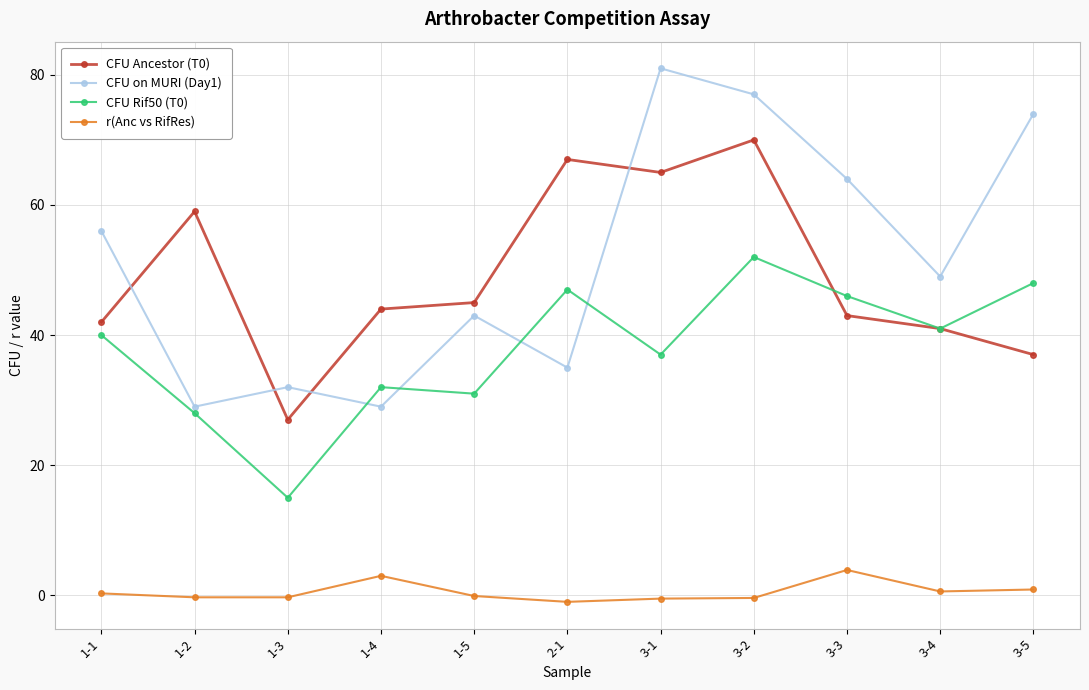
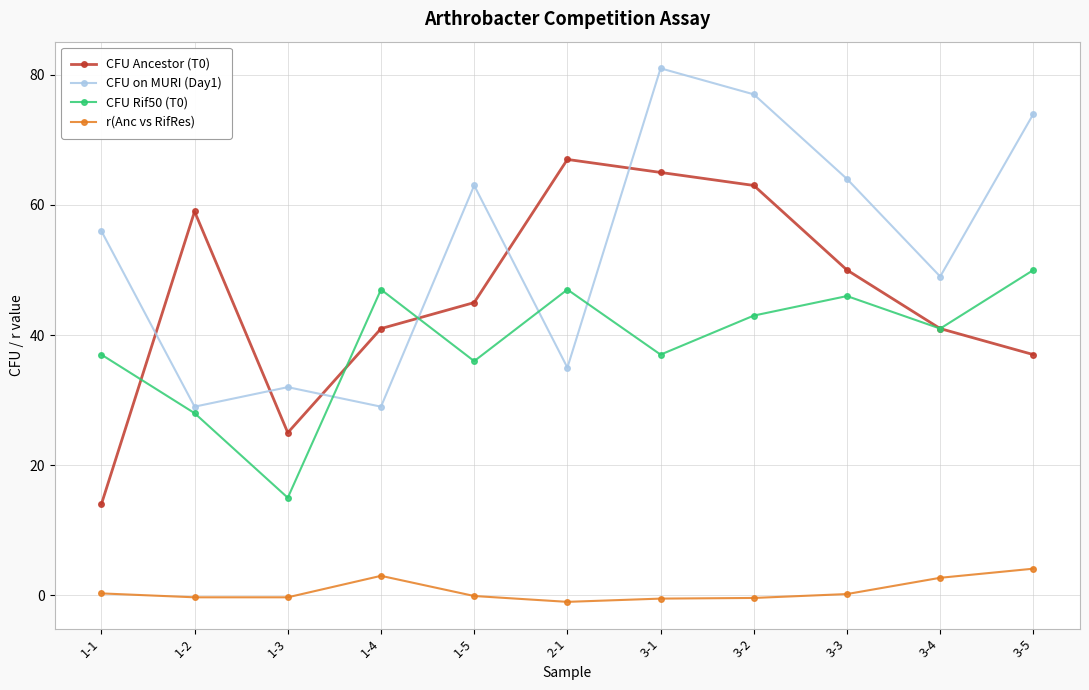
  {
    "CFU Ancestor (T0)": {
-     "1-1": 42,
+     "1-1": 14,
      "1-2": 59,
-     "1-3": 27,
-     "1-4": 44,
+     "1-3": 25,
+     "1-4": 41,
      "1-5": 45,
      "2-1": 67,
      "3-1": 65,
-     "3-2": 70,
-     "3-3": 43,
+     "3-2": 63,
+     "3-3": 50,
      "3-5": 37
    },
    "CFU on MURI (Day1)": {
      "1-1": 56,
      "1-2": 29,
      "1-3": 32,
      "1-4": 29,
-     "1-5": 43,
+     "1-5": 63,
      "2-1": 35,
      "3-1": 81,
      "3-2": 77,
      "3-3": 64,
      "3-4": 49,
      "3-5": 74
    },
    "CFU Rif50 (T0)": {
-     "1-1": 40,
+     "1-1": 37,
      "1-2": 28,
      "1-3": 15,
-     "1-4": 32,
-     "1-5": 31,
+     "1-4": 47,
+     "1-5": 36,
      "2-1": 47,
      "3-1": 37,
-     "3-2": 52,
+     "3-2": 43,
      "3-3": 46,
-     "3-5": 48
+     "3-5": 50
    },
    "r(Anc vs RifRes)": {
      "1-1": 0,
      "1-2": 0,
      "1-3": 0,
      "1-4": 3,
      "1-5": 0,
      "2-1": -1,
      "3-1": -1,
      "3-2": 0,
-     "3-3": 4,
-     "3-4": 1,
-     "3-5": 1
+     "3-3": 0,
+     "3-4": 3,
+     "3-5": 4
    }
  }
